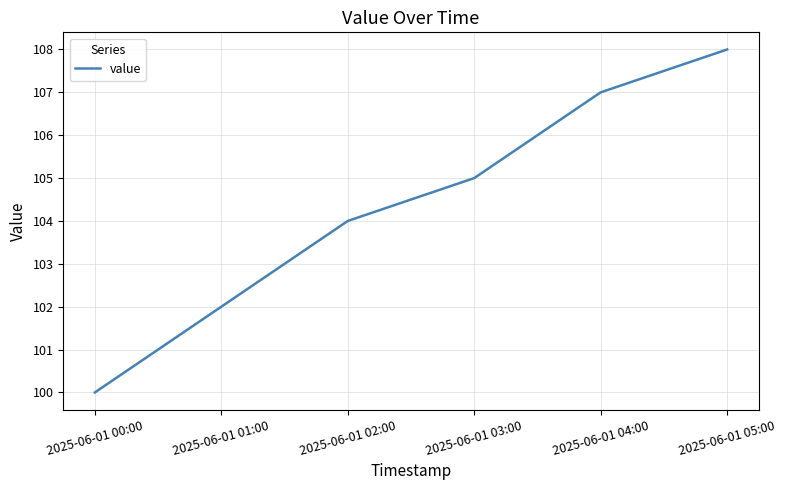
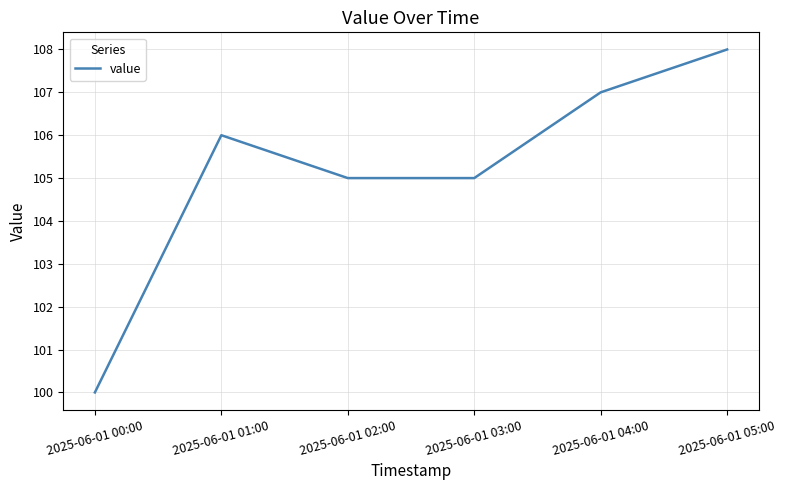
  {
    "2025-06-01 00:00": 100,
-   "2025-06-01 01:00": 102,
-   "2025-06-01 02:00": 104,
+   "2025-06-01 01:00": 106,
+   "2025-06-01 02:00": 105,
    "2025-06-01 03:00": 105,
    "2025-06-01 04:00": 107,
    "2025-06-01 05:00": 108
  }
